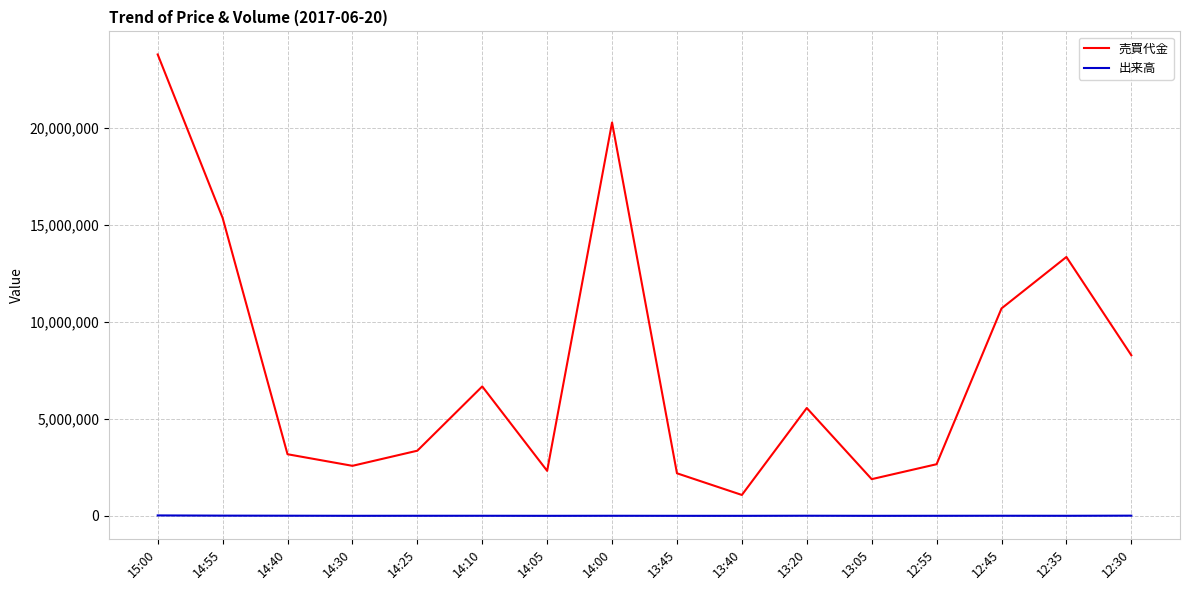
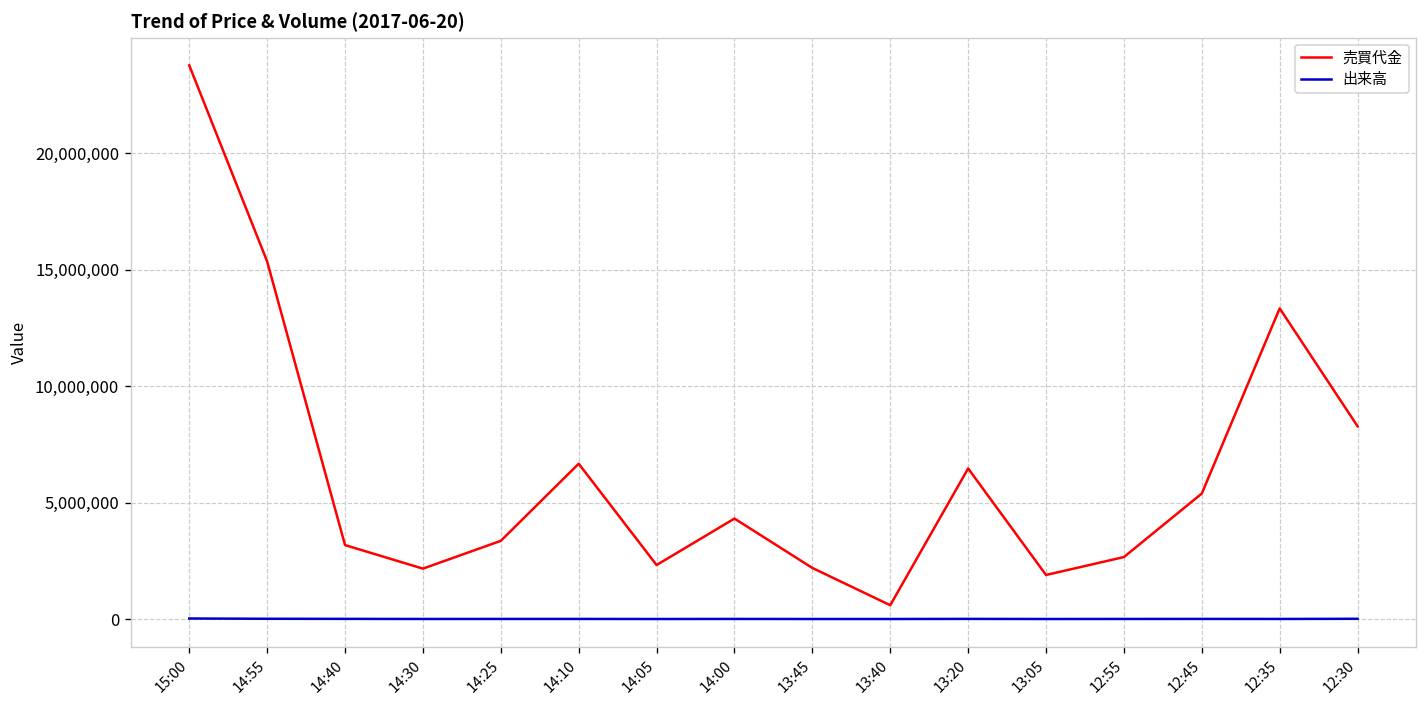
  {
    "売買代金": {
      "15:00": "23,800,000",
      "14:55": "15,400,000",
      "14:40": "3,200,000",
-     "14:30": "2,600,000",
+     "14:30": "2,200,000",
      "14:25": "3,400,000",
      "14:10": "6,700,000",
      "14:05": "2,300,000",
-     "14:00": "20,300,000",
+     "14:00": "4,300,000",
      "13:45": "2,200,000",
-     "13:40": "1,100,000",
-     "13:20": "5,600,000",
+     "13:40": "600,000",
+     "13:20": "6,500,000",
      "13:05": "1,900,000",
      "12:55": "2,700,000",
-     "12:45": "10,700,000",
+     "12:45": "5,400,000",
      "12:35": "13,300,000",
      "12:30": "8,300,000"
    },
    "出来高": {
      "15:00": "0",
      "14:55": "0",
      "14:40": "0",
      "14:30": "0",
      "14:25": "0",
      "14:10": "0",
      "14:05": "0",
      "14:00": "0",
      "13:45": "0",
      "13:40": "0",
      "13:20": "0",
      "13:05": "0",
      "12:55": "0",
      "12:45": "0",
      "12:35": "0",
      "12:30": "0"
    }
  }
